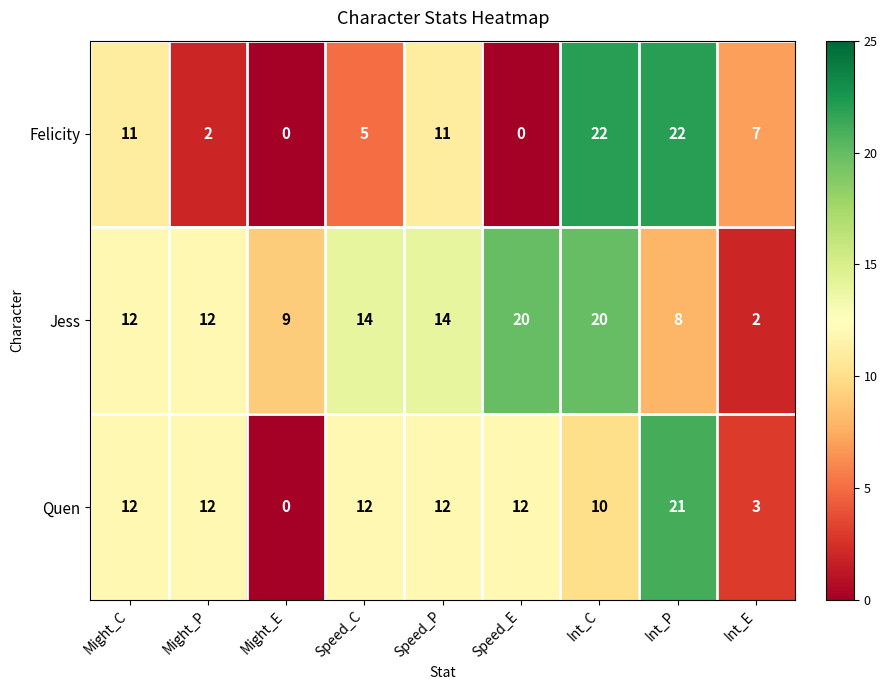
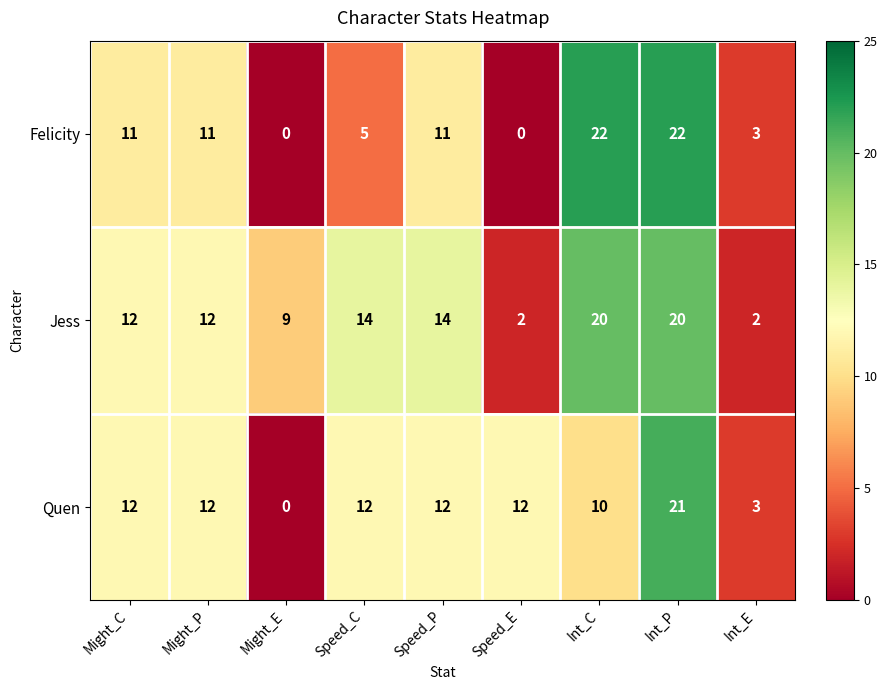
  {
    "Felicity": {
      "Might_C": 11,
-     "Might_P": 2,
+     "Might_P": 11,
      "Might_E": 0,
      "Speed_C": 5,
      "Speed_P": 11,
      "Speed_E": 0,
      "Int_C": 22,
      "Int_P": 22,
-     "Int_E": 7
+     "Int_E": 3
    },
    "Jess": {
      "Might_C": 12,
      "Might_P": 12,
      "Might_E": 9,
      "Speed_C": 14,
      "Speed_P": 14,
-     "Speed_E": 20,
+     "Speed_E": 2,
      "Int_C": 20,
-     "Int_P": 8,
+     "Int_P": 20,
      "Int_E": 2
    },
    "Quen": {
      "Might_C": 12,
      "Might_P": 12,
      "Might_E": 0,
      "Speed_C": 12,
      "Speed_P": 12,
      "Speed_E": 12,
      "Int_C": 10,
      "Int_P": 21,
      "Int_E": 3
    }
  }
